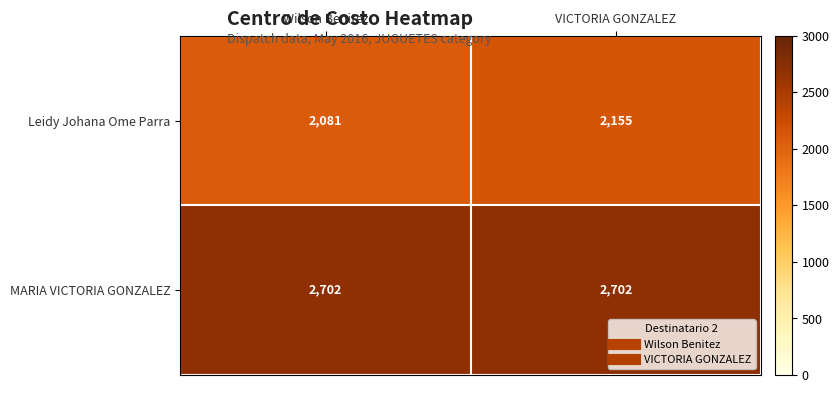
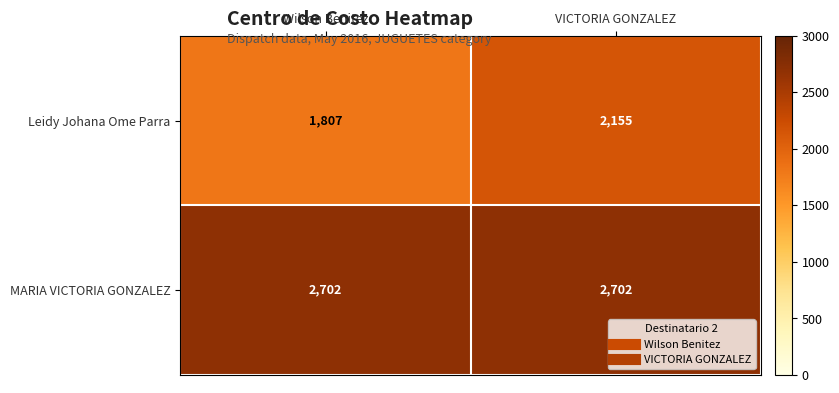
  {
    "Leidy Johana Ome Parra": {
-     "Wilson Benitez": "2,081",
+     "Wilson Benitez": "1,807",
      "VICTORIA GONZALEZ": "2,155"
    },
    "MARIA VICTORIA GONZALEZ": {
      "Wilson Benitez": "2,702",
      "VICTORIA GONZALEZ": "2,702"
    }
  }
